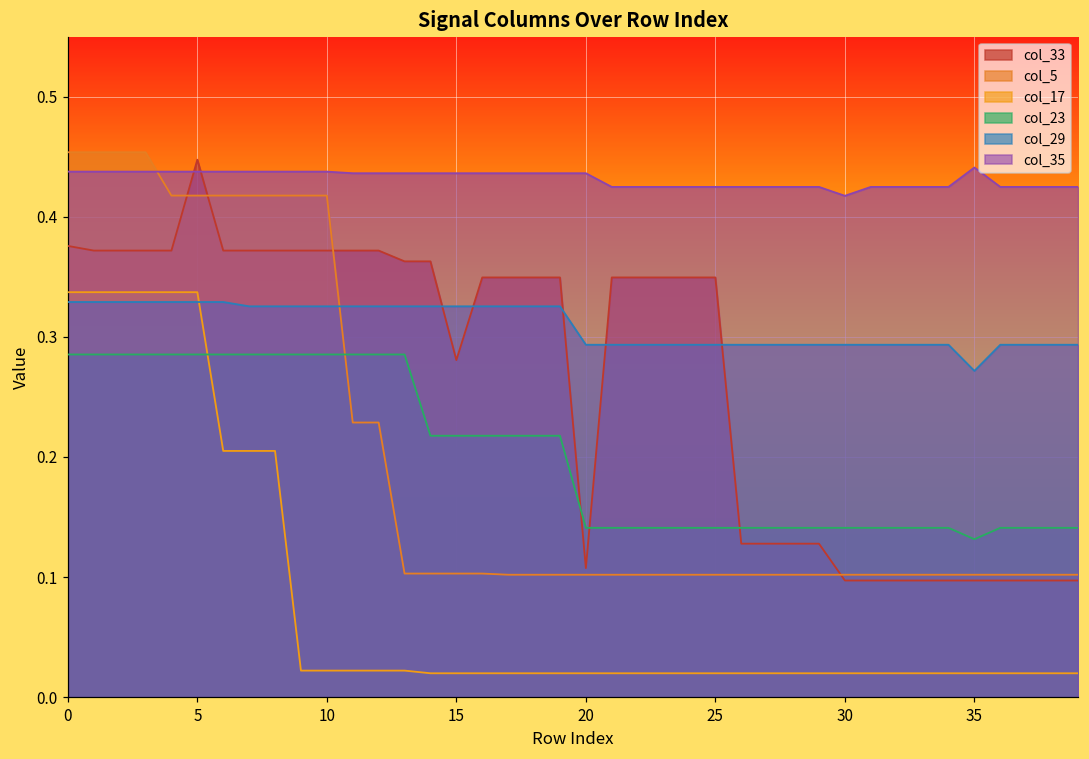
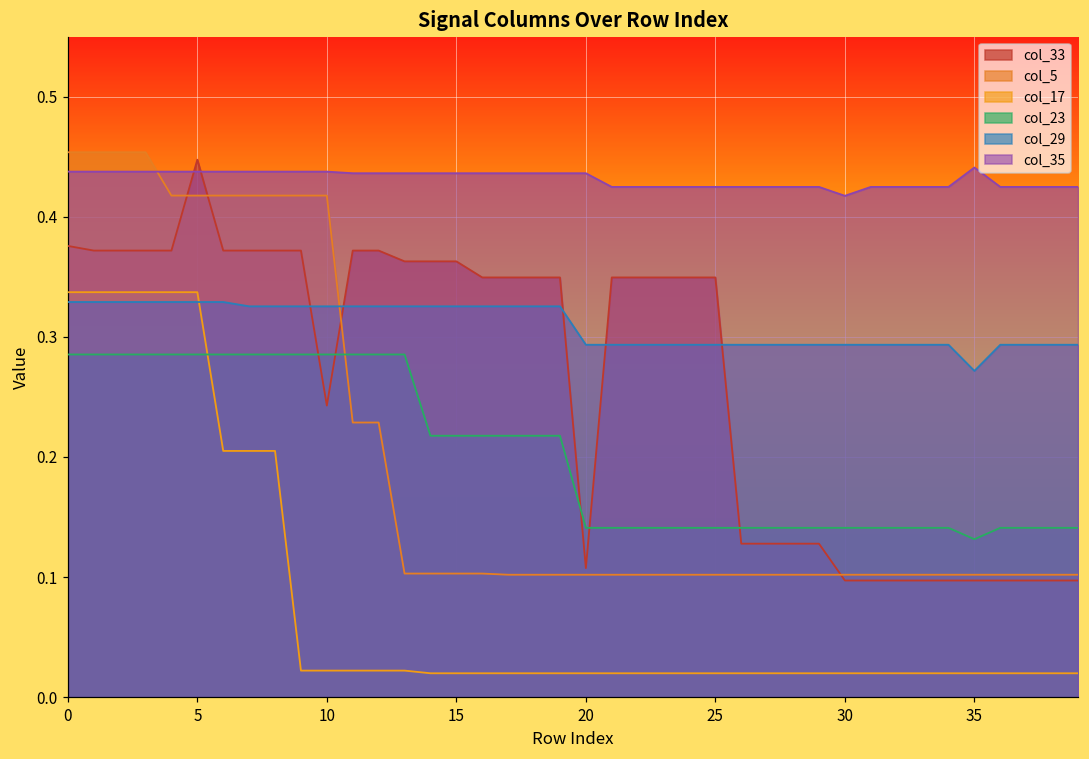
  {
    "col_33": {
      "0": 0.376,
      "5": 0.448,
-     "10": 0.372,
-     "15": 0.281,
+     "10": 0.243,
+     "15": 0.363,
      "20": 0.107,
      "25": 0.349,
      "30": 0.097,
      "35": 0.097
    },
    "col_23": {
      "0": 0.285,
      "5": 0.285,
      "10": 0.285,
      "15": 0.218,
      "20": 0.141,
      "25": 0.141,
      "30": 0.141,
      "35": 0.131
    },
    "col_29": {
      "0": 0.329,
      "5": 0.329,
      "10": 0.325,
      "15": 0.325,
      "20": 0.293,
      "25": 0.293,
      "30": 0.293,
      "35": 0.272
    },
    "col_35": {
      "0": 0.438,
      "5": 0.438,
      "10": 0.438,
      "15": 0.436,
      "20": 0.436,
      "25": 0.425,
      "30": 0.417,
      "35": 0.441
    }
  }
